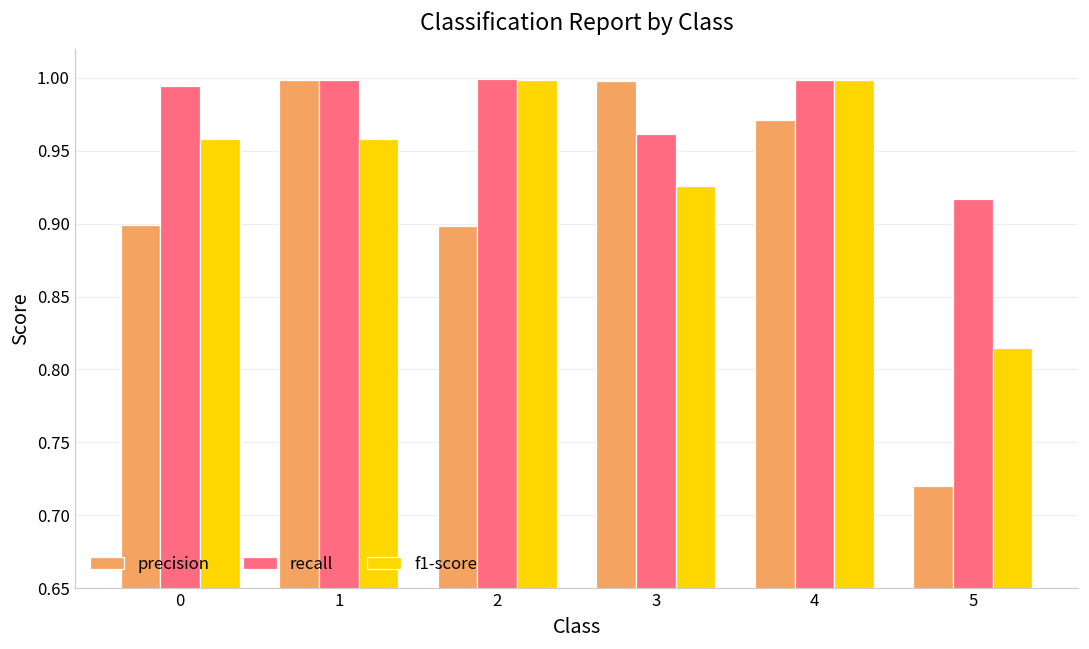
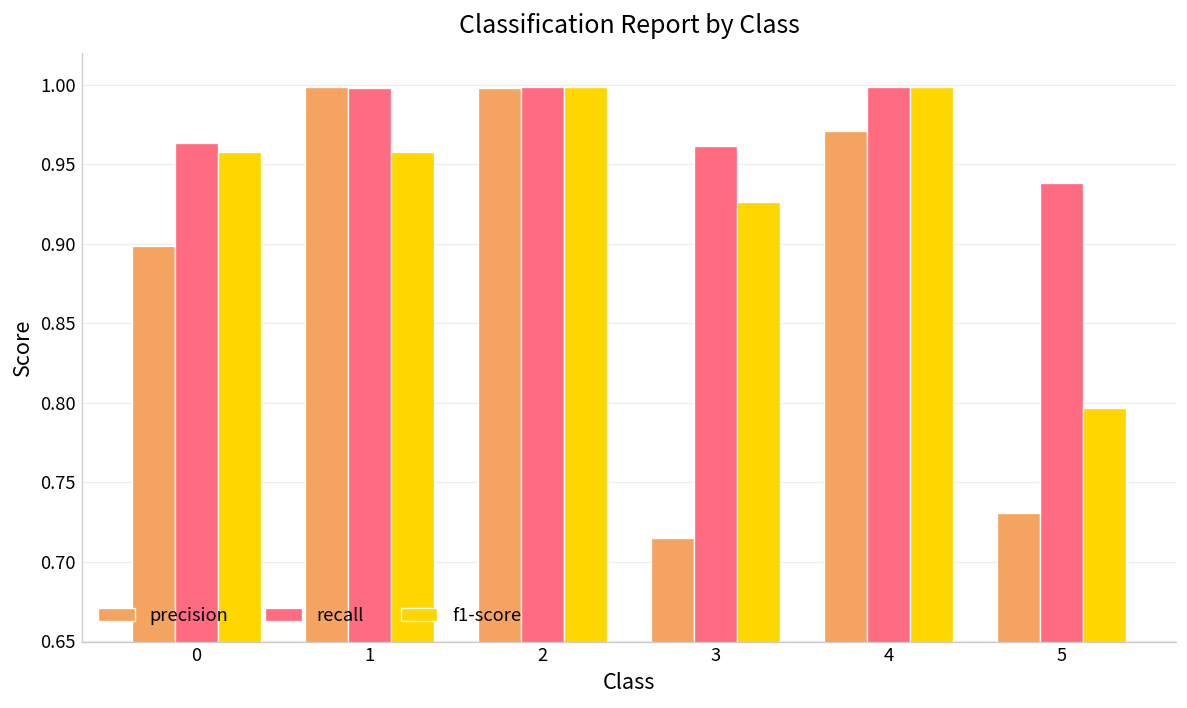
  {
    "precision": {
      "0": 0.899,
      "1": 0.999,
-     "2": 0.898,
-     "3": 0.998,
+     "2": 0.998,
+     "3": 0.715,
      "4": 0.971,
-     "5": 0.720
+     "5": 0.731
    },
    "recall": {
-     "0": 0.994,
+     "0": 0.963,
      "1": 0.998,
      "2": 0.999,
      "3": 0.962,
      "4": 0.999,
-     "5": 0.917
+     "5": 0.939
    },
    "f1-score": {
      "0": 0.958,
      "1": 0.958,
      "2": 0.999,
      "3": 0.926,
      "4": 0.999,
-     "5": 0.815
+     "5": 0.797
    }
  }
